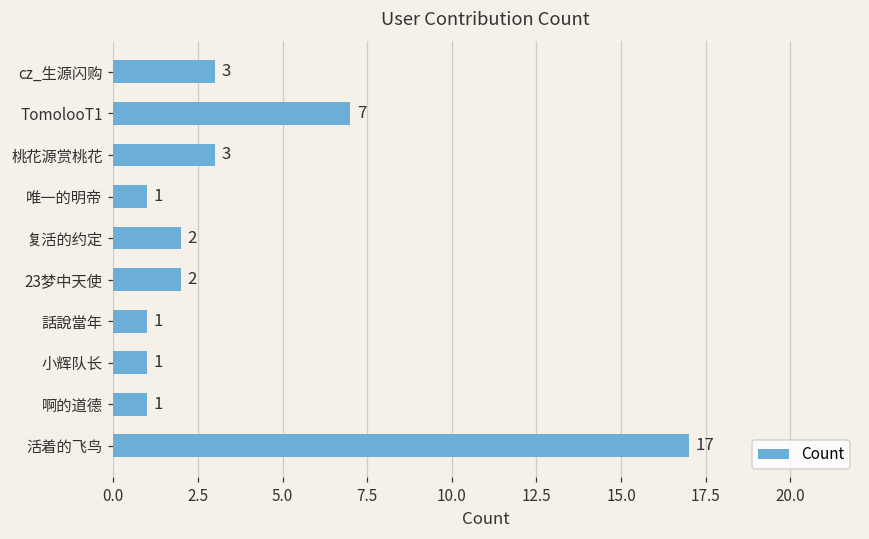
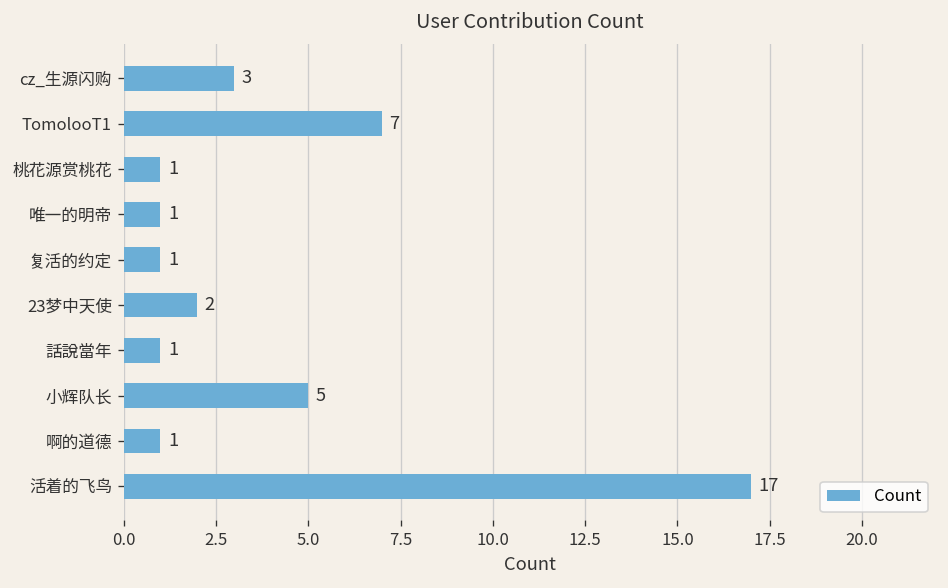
  {
    "cz_生源闪购": 3,
    "TomolooT1": 7,
-   "桃花源赏桃花": 3,
+   "桃花源赏桃花": 1,
    "唯一的明帝": 1,
-   "复活的约定": 2,
+   "复活的约定": 1,
    "23梦中天使": 2,
    "話說當年": 1,
-   "小辉队长": 1,
+   "小辉队长": 5,
    "啊的道德": 1,
    "活着的飞鸟": 17
  }
